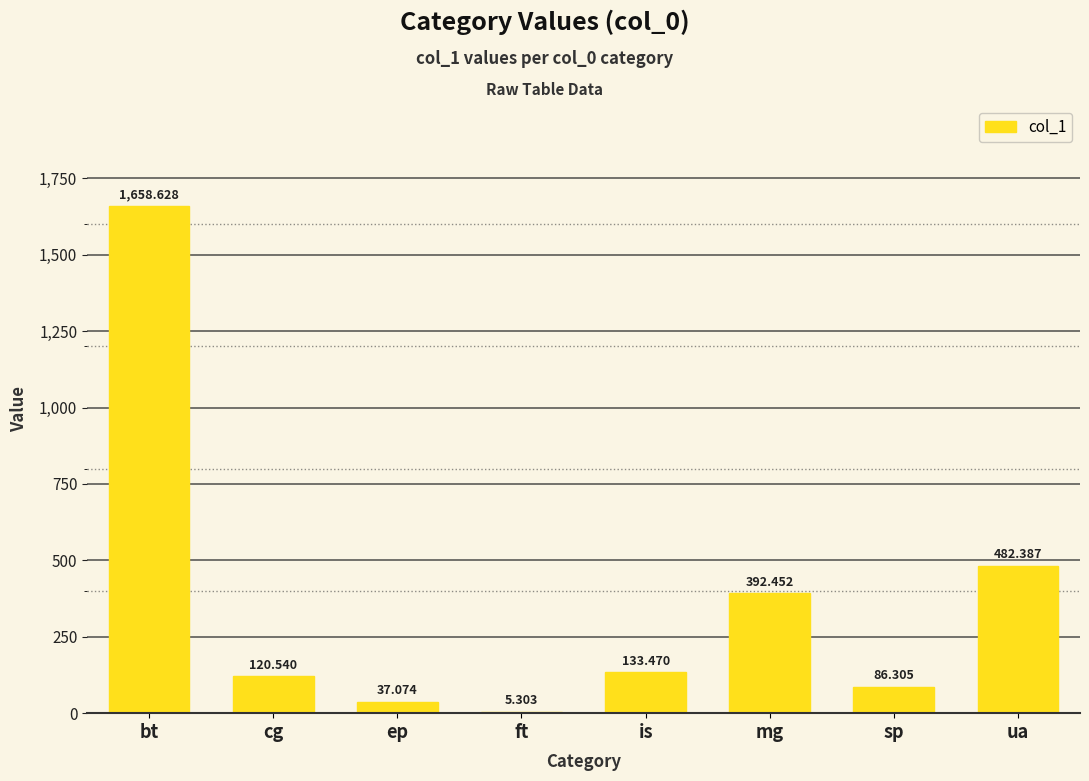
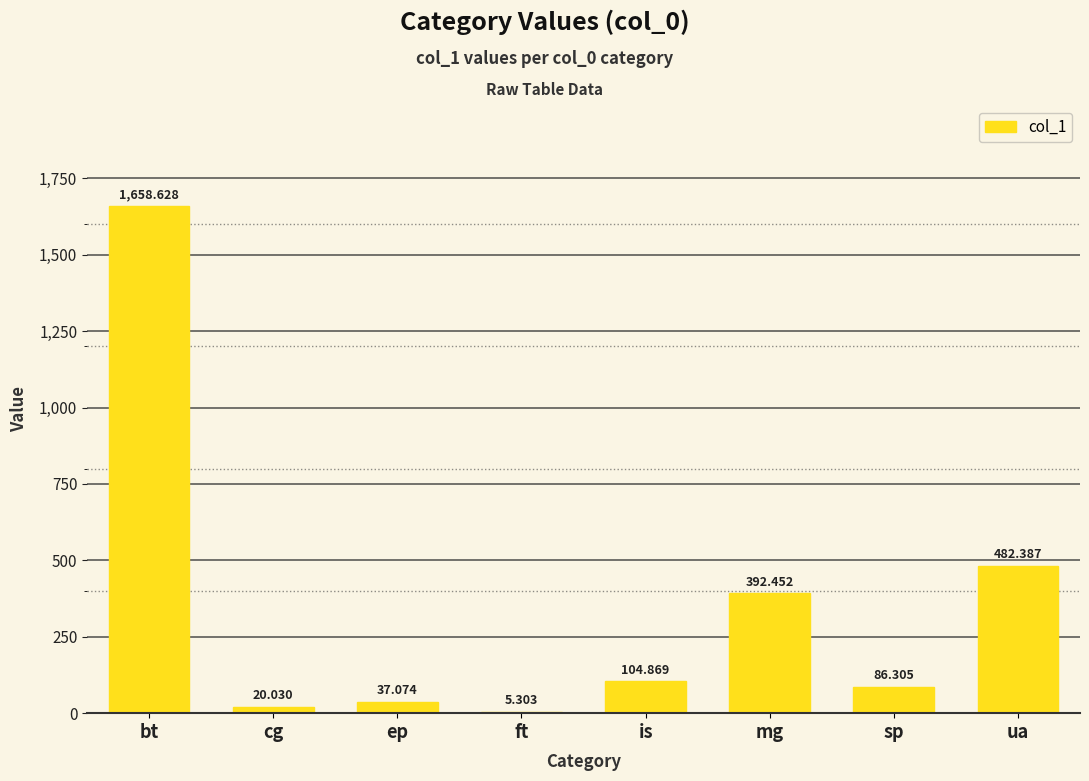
  {
    "bt": "1,658.628",
-   "cg": "120.540",
+   "cg": "20.030",
    "ep": "37.074",
    "ft": "5.303",
-   "is": "133.470",
+   "is": "104.869",
    "mg": "392.452",
    "sp": "86.305",
    "ua": "482.387"
  }
